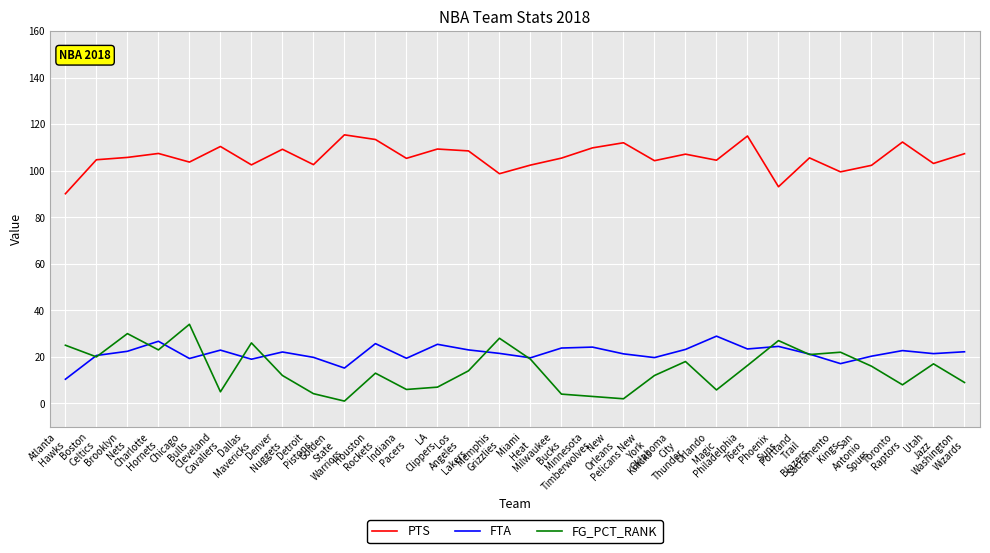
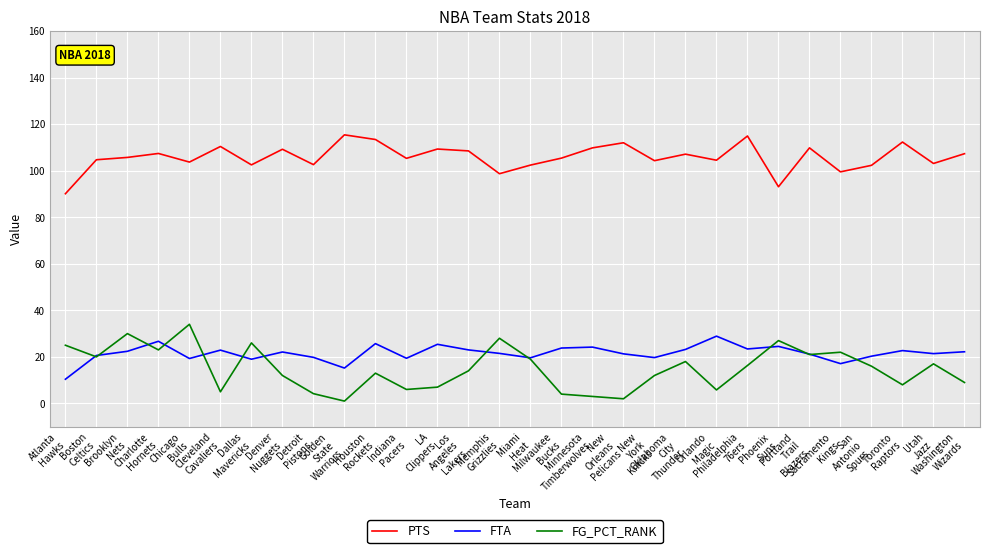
  {
    "PTS": {
      "Atlanta Hawks": 90,
      "Boston Celtics": 105,
      "Brooklyn Nets": 106,
      "Charlotte Hornets": 107,
      "Chicago Bulls": 104,
      "Cleveland Cavaliers": 110,
      "Dallas Mavericks": 103,
      "Denver Nuggets": 109,
      "Detroit Pistons": 103,
      "Golden State Warriors": 115,
      "Houston Rockets": 113,
      "Indiana Pacers": 105,
      "LA Clippers": 109,
      "Los Angeles Lakers": 109,
      "Memphis Grizzlies": 99,
      "Miami Heat": 102,
      "Milwaukee Bucks": 105,
      "Minnesota Timberwolves": 110,
      "New Orleans Pelicans": 112,
      "New York Knicks": 104,
      "Oklahoma City Thunder": 107,
      "Orlando Magic": 105,
      "Philadelphia 76ers": 115,
      "Phoenix Suns": 93,
-     "Portland Trail Blazers": 106,
+     "Portland Trail Blazers": 110,
      "Sacramento Kings": 100,
      "San Antonio Spurs": 102,
      "Toronto Raptors": 112,
      "Utah Jazz": 103,
      "Washington Wizards": 107
    },
    "FTA": {
      "Atlanta Hawks": 10,
      "Brooklyn Nets": 22,
      "Charlotte Hornets": 27,
      "Chicago Bulls": 19,
      "Cleveland Cavaliers": 23,
      "Dallas Mavericks": 19,
      "Denver Nuggets": 22,
      "Detroit Pistons": 20,
      "Golden State Warriors": 15,
      "Houston Rockets": 26,
      "Indiana Pacers": 19,
      "LA Clippers": 25,
      "Los Angeles Lakers": 23,
      "Memphis Grizzlies": 22,
      "Milwaukee Bucks": 24,
      "Minnesota Timberwolves": 24,
      "New Orleans Pelicans": 21,
      "New York Knicks": 20,
      "Oklahoma City Thunder": 23,
      "Orlando Magic": 29,
      "Philadelphia 76ers": 23,
      "Phoenix Suns": 25,
      "Sacramento Kings": 17,
      "San Antonio Spurs": 20,
      "Toronto Raptors": 23,
      "Utah Jazz": 21,
      "Washington Wizards": 22
    },
    "FG_PCT_RANK": {
      "Atlanta Hawks": 25,
      "Brooklyn Nets": 30,
      "Charlotte Hornets": 23,
      "Chicago Bulls": 34,
      "Cleveland Cavaliers": 5,
      "Dallas Mavericks": 26,
      "Denver Nuggets": 12,
      "Detroit Pistons": 4,
      "Golden State Warriors": 1,
      "Houston Rockets": 13,
      "Indiana Pacers": 6,
      "LA Clippers": 7,
      "Los Angeles Lakers": 14,
      "Memphis Grizzlies": 28,
      "Milwaukee Bucks": 4,
      "Minnesota Timberwolves": 3,
      "New Orleans Pelicans": 2,
      "New York Knicks": 12,
      "Oklahoma City Thunder": 18,
      "Orlando Magic": 6,
      "Philadelphia 76ers": 16,
      "Phoenix Suns": 27,
      "Sacramento Kings": 22,
      "San Antonio Spurs": 16,
      "Toronto Raptors": 8,
      "Utah Jazz": 17,
      "Washington Wizards": 9
    }
  }
